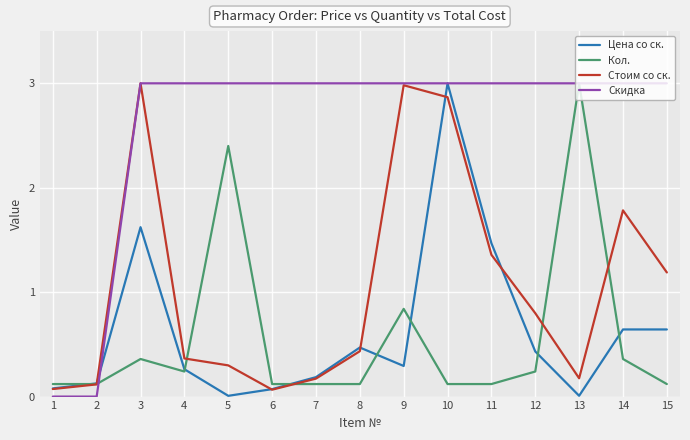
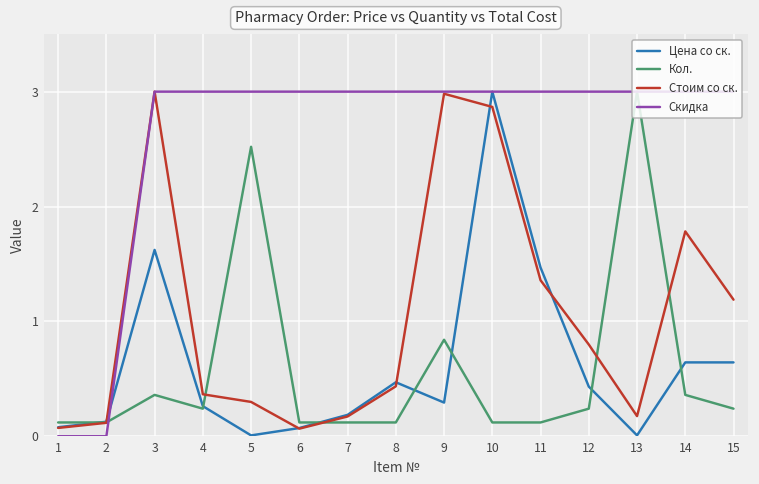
  {
    "Цена со ск.": {
      "3": 1.62,
      "5": 0.01,
      "8": 0.47,
      "9": 0.29,
      "11": 1.47,
      "12": 0.43,
      "13": 0.01,
      "14": 0.64,
      "15": 0.64
    },
    "Кол.": {
      "1": 0.12,
      "3": 0.36,
-     "5": 2.40,
+     "5": 2.52,
      "6": 0.12,
      "7": 0.12,
      "8": 0.12,
      "9": 0.84,
      "10": 0.12,
      "11": 0.12,
      "12": 0.24,
      "14": 0.36,
-     "15": 0.12
+     "15": 0.24
    },
    "Стоим со ск.": {
      "4": 0.37,
      "5": 0.30,
      "8": 0.43,
      "10": 2.87,
      "11": 1.36,
      "12": 0.80,
      "13": 0.18,
      "14": 1.78,
      "15": 1.19
    },
    "Скидка": {
      "1": 0.00,
      "2": 0.00,
      "4": 3.00,
      "5": 3.00,
      "6": 3.00,
      "7": 3.00,
      "8": 3.00,
      "11": 3.00,
      "12": 3.00
    }
  }
